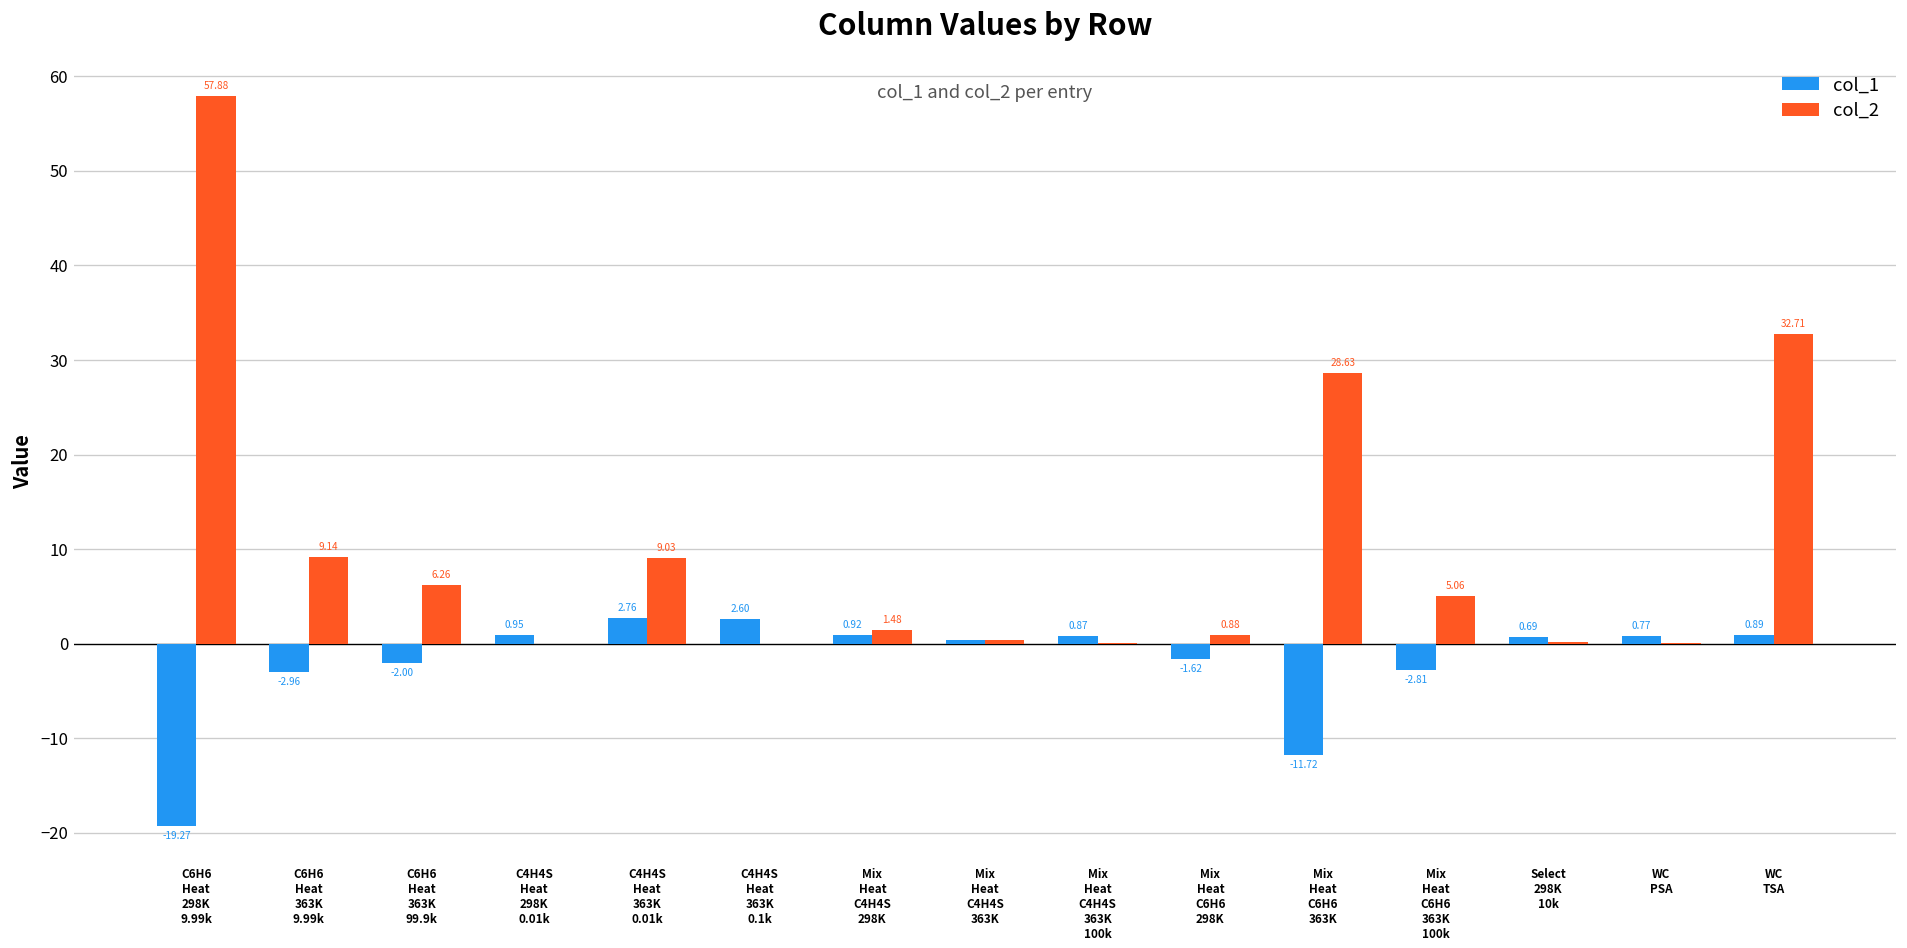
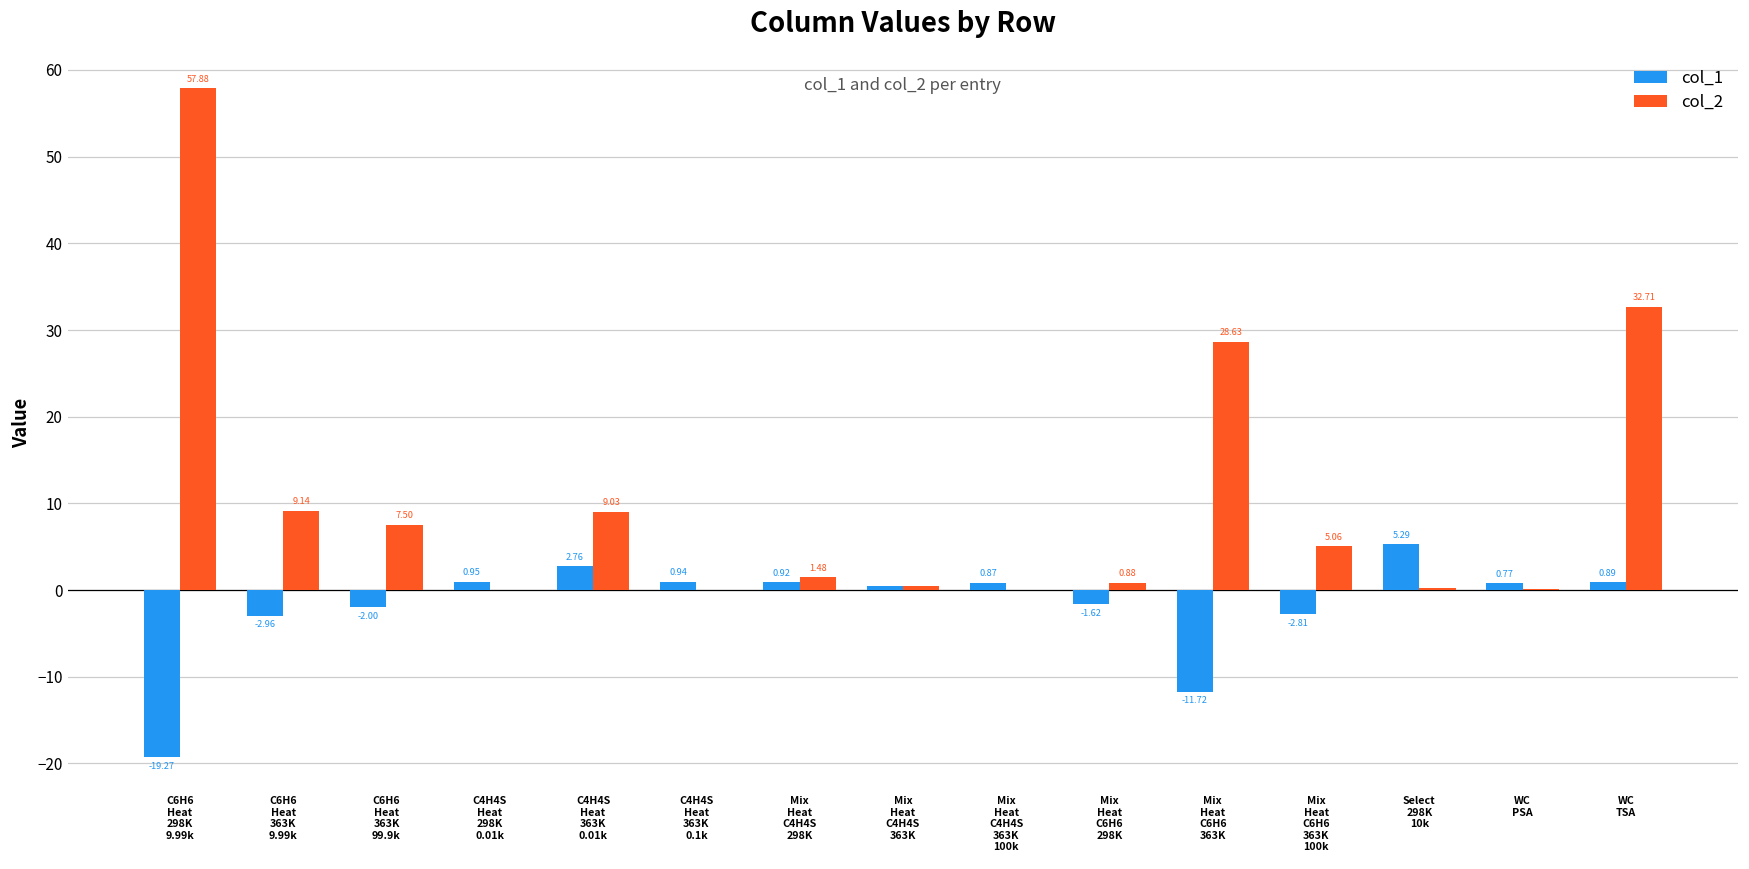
  {
    "col_1": {
      "C6H6 Heat 298K 9.99k": -19.27,
      "C6H6 Heat 363K 9.99k": -2.96,
      "C6H6 Heat 363K 99.9k": -2.00,
      "C4H4S Heat 298K 0.01k": 0.95,
      "C4H4S Heat 363K 0.01k": 2.76,
-     "C4H4S Heat 363K 0.1k": 2.60,
+     "C4H4S Heat 363K 0.1k": 0.94,
      "Mix Heat C4H4S 298K": 0.92,
      "Mix Heat C4H4S 363K 100k": 0.87,
      "Mix Heat C6H6 298K": -1.62,
      "Mix Heat C6H6 363K": -11.72,
      "Mix Heat C6H6 363K 100k": -2.81,
-     "Select 298K 10k": 0.69,
+     "Select 298K 10k": 5.29,
      "WC PSA": 0.77,
      "WC TSA": 0.89
    },
    "col_2": {
      "C6H6 Heat 298K 9.99k": 57.88,
      "C6H6 Heat 363K 9.99k": 9.14,
-     "C6H6 Heat 363K 99.9k": 6.26,
+     "C6H6 Heat 363K 99.9k": 7.50,
      "C4H4S Heat 363K 0.01k": 9.03,
      "Mix Heat C4H4S 298K": 1.48,
      "Mix Heat C6H6 298K": 0.88,
      "Mix Heat C6H6 363K": 28.63,
      "Mix Heat C6H6 363K 100k": 5.06,
      "WC TSA": 32.71
    }
  }
